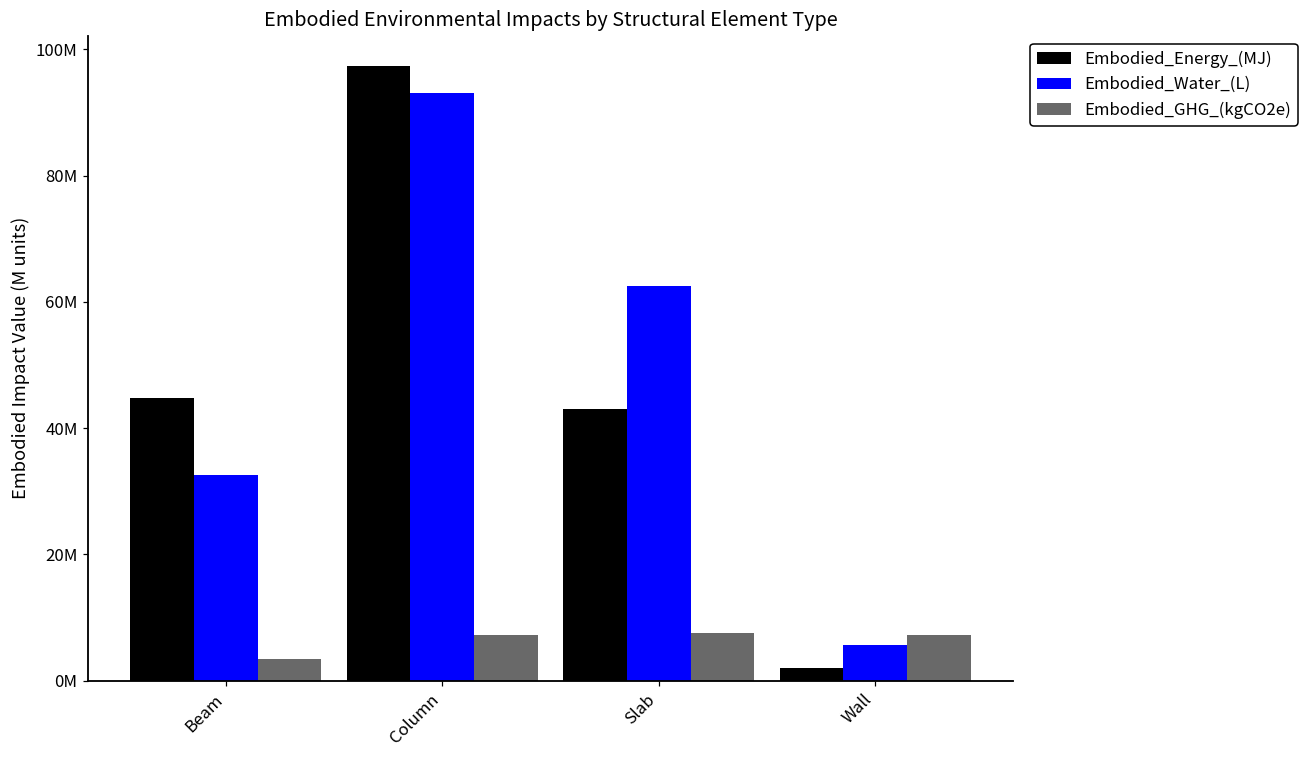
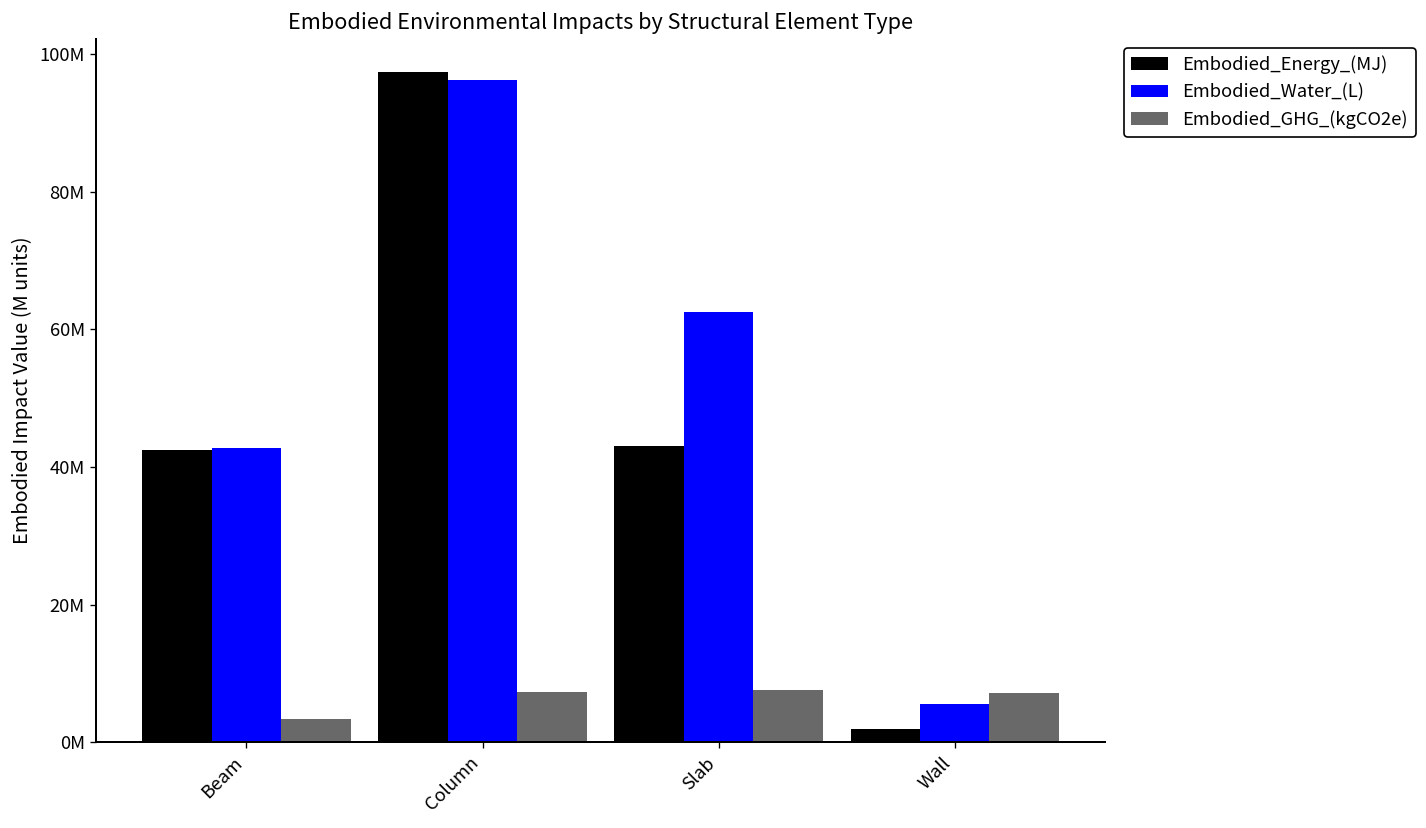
  {
    "Embodied_Energy_(MJ)": {
-     "Beam": 45000000,
+     "Beam": 42000000,
      "Column": 97000000,
      "Slab": 43000000,
      "Wall": 2000000
    },
    "Embodied_Water_(L)": {
-     "Beam": 33000000,
-     "Column": 93000000,
+     "Beam": 43000000,
+     "Column": 96000000,
      "Slab": 63000000,
      "Wall": 6000000
    },
    "Embodied_GHG_(kgCO2e)": {
      "Beam": 3000000,
      "Column": 7000000,
      "Slab": 8000000,
      "Wall": 7000000
    }
  }
